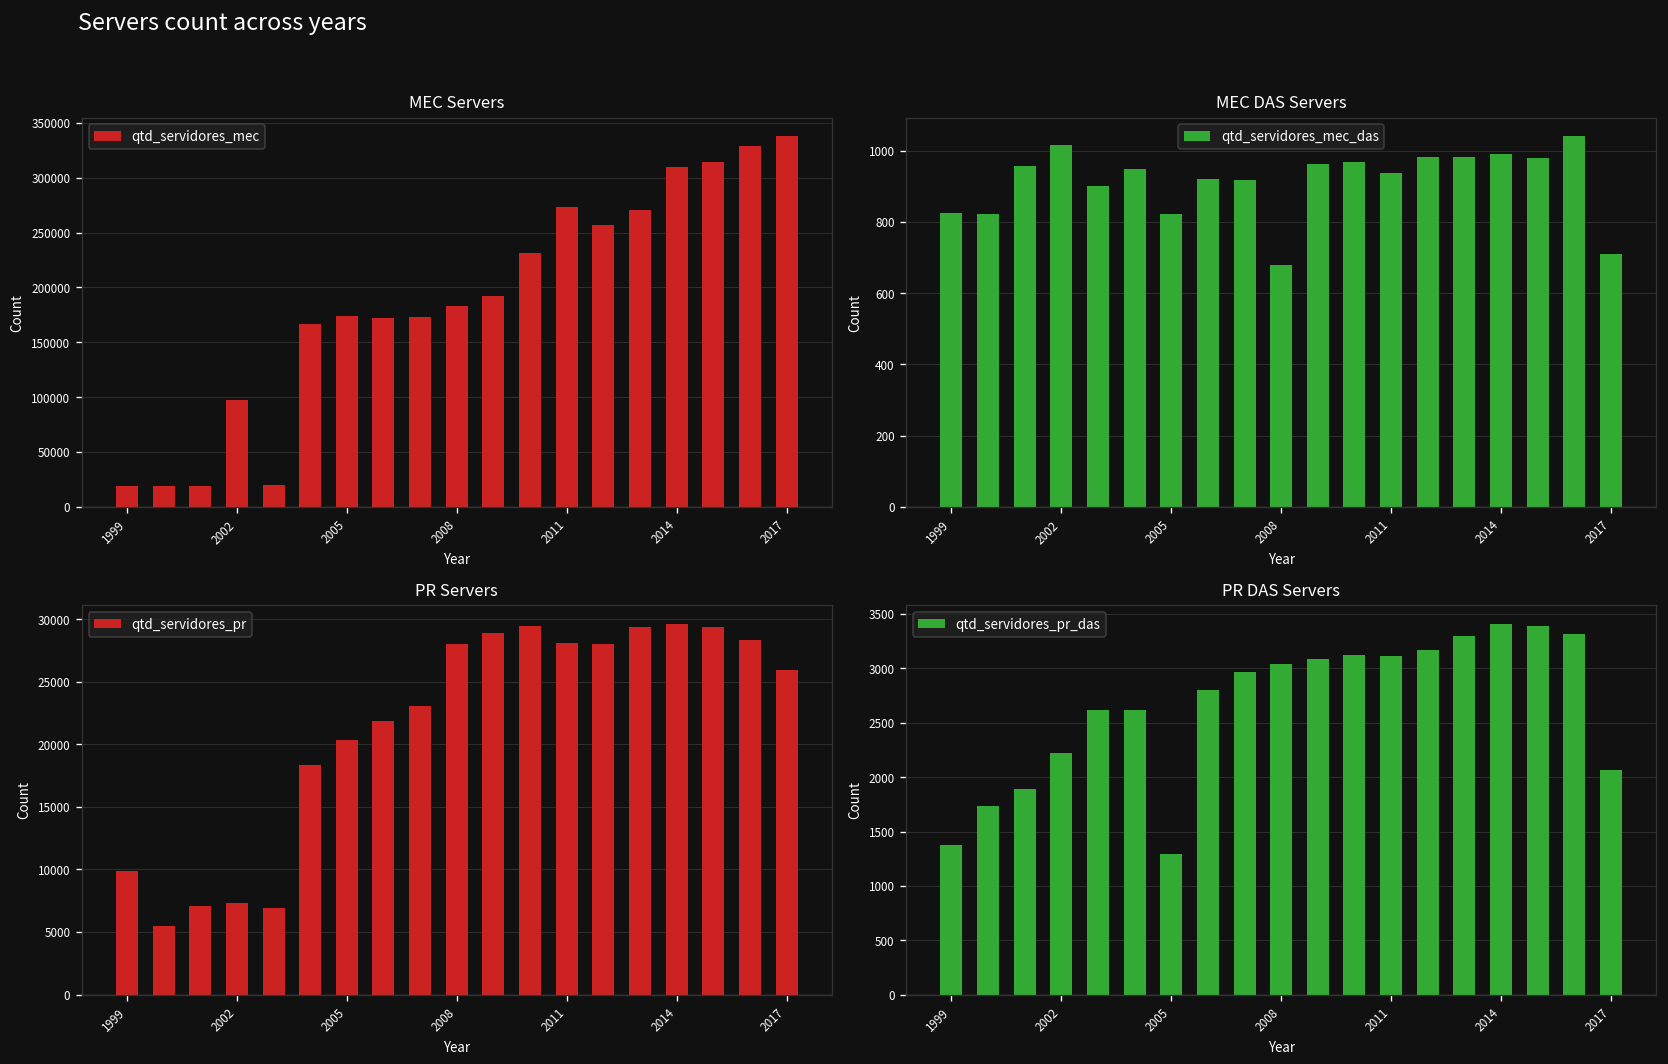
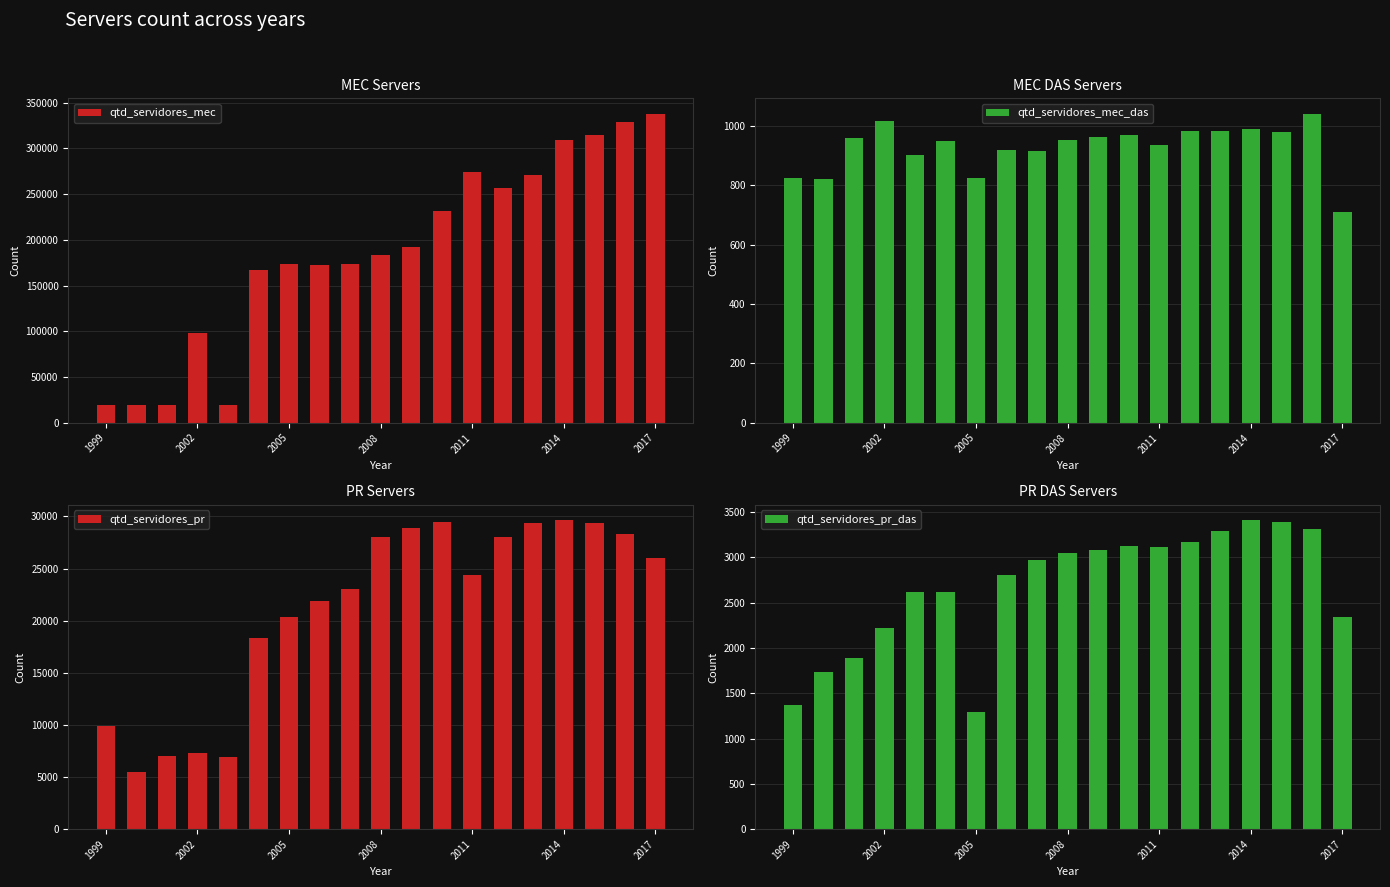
  {
    "MEC Servers": {
      "1999": 20000,
      "2002": 100000,
      "2005": 170000,
      "2008": 180000,
      "2011": 270000,
      "2014": 310000,
      "2017": 340000
    },
    "MEC DAS Servers": {
      "1999": 830,
      "2002": 1020,
      "2005": 820,
-     "2008": 680,
+     "2008": 950,
      "2011": 940,
      "2014": 990,
      "2017": 710
    },
    "PR Servers": {
      "1999": 9900,
      "2002": 7300,
      "2005": 20300,
      "2008": 28000,
-     "2011": 28100,
+     "2011": 24400,
      "2014": 29600,
      "2017": 26000
    },
    "PR DAS Servers": {
      "1999": 1400,
      "2002": 2200,
      "2005": 1300,
      "2008": 3000,
      "2011": 3100,
      "2014": 3400,
-     "2017": 2100
+     "2017": 2300
    }
  }
